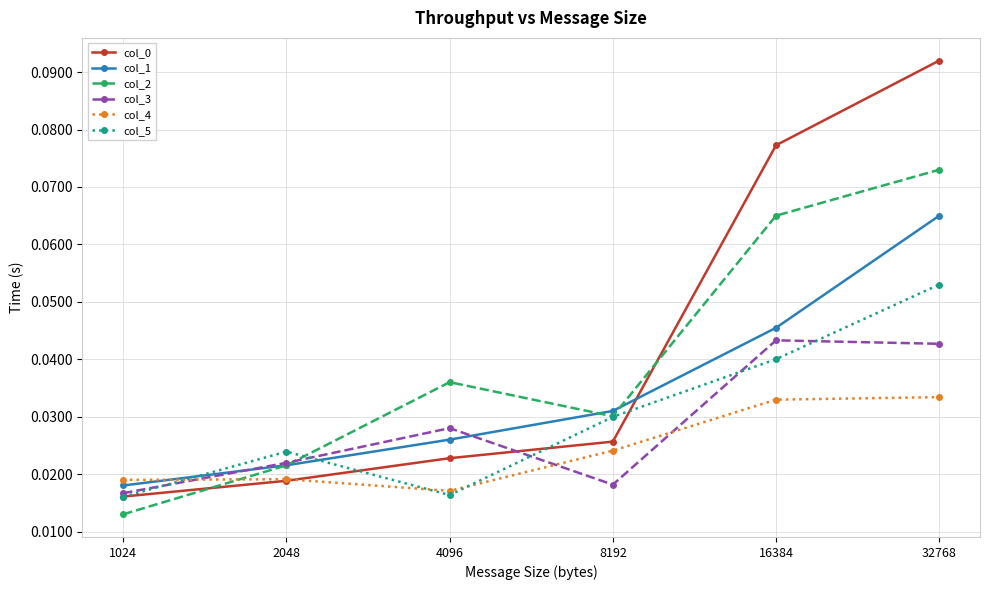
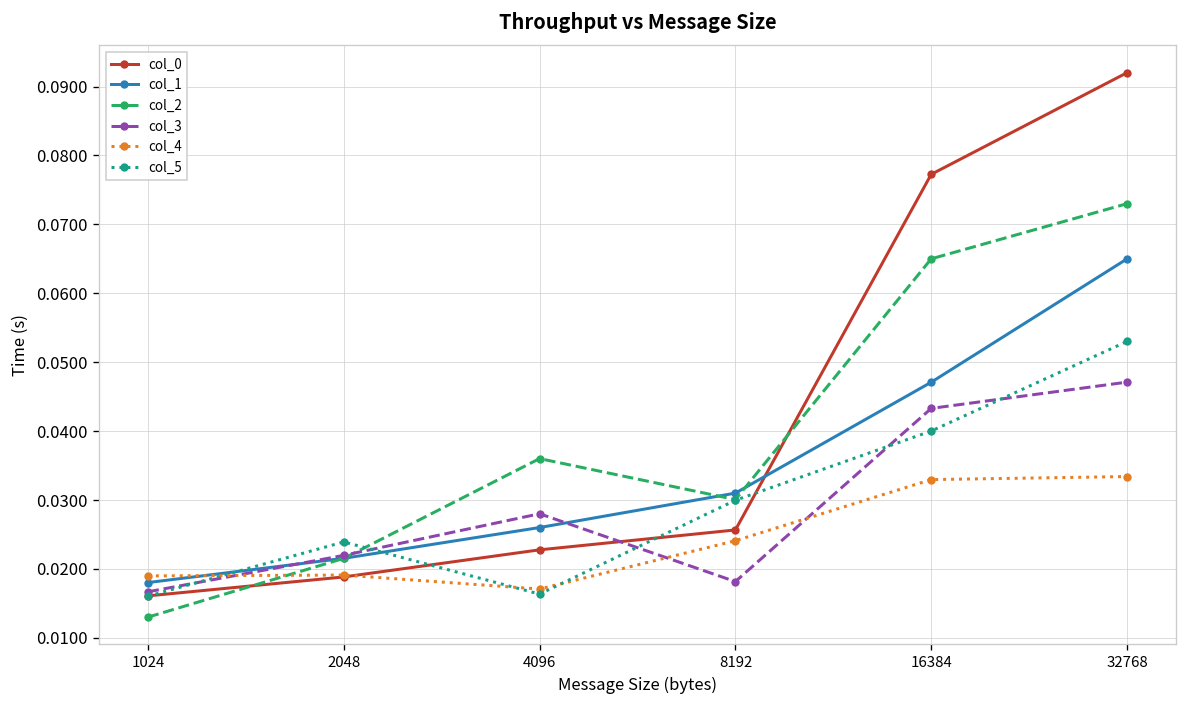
  {
    "col_0": {
      "4096": 0.023,
      "8192": 0.026,
      "16384": 0.077,
      "32768": 0.092
    },
    "col_1": {
      "1024": 0.018,
      "4096": 0.026,
      "8192": 0.031,
-     "16384": 0.045,
+     "16384": 0.047,
      "32768": 0.065
    },
    "col_3": {
      "1024": 0.017,
      "4096": 0.028,
      "8192": 0.018,
      "16384": 0.043,
-     "32768": 0.043
+     "32768": 0.047
    },
    "col_4": {
      "1024": 0.019,
      "4096": 0.017,
      "8192": 0.024,
      "16384": 0.033,
      "32768": 0.033
    }
  }
